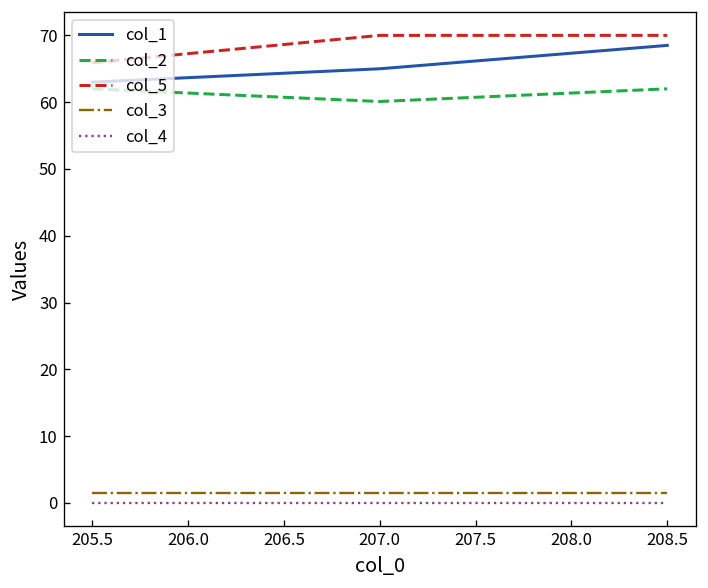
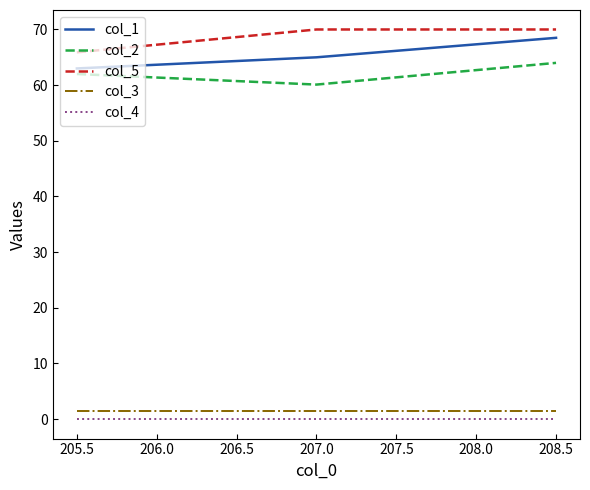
  {
    "col_1": {
      "207.0": 65,
      "208.5": 69
    },
    "col_2": {
      "207.0": 60,
-     "208.5": 62
+     "208.5": 64
    },
    "col_5": {
      "207.0": 70,
      "208.5": 70
    },
    "col_3": {
      "205.5": 2,
      "207.0": 2,
      "208.5": 2
    },
    "col_4": {
      "205.5": 0,
      "207.0": 0,
      "208.5": 0
    }
  }
